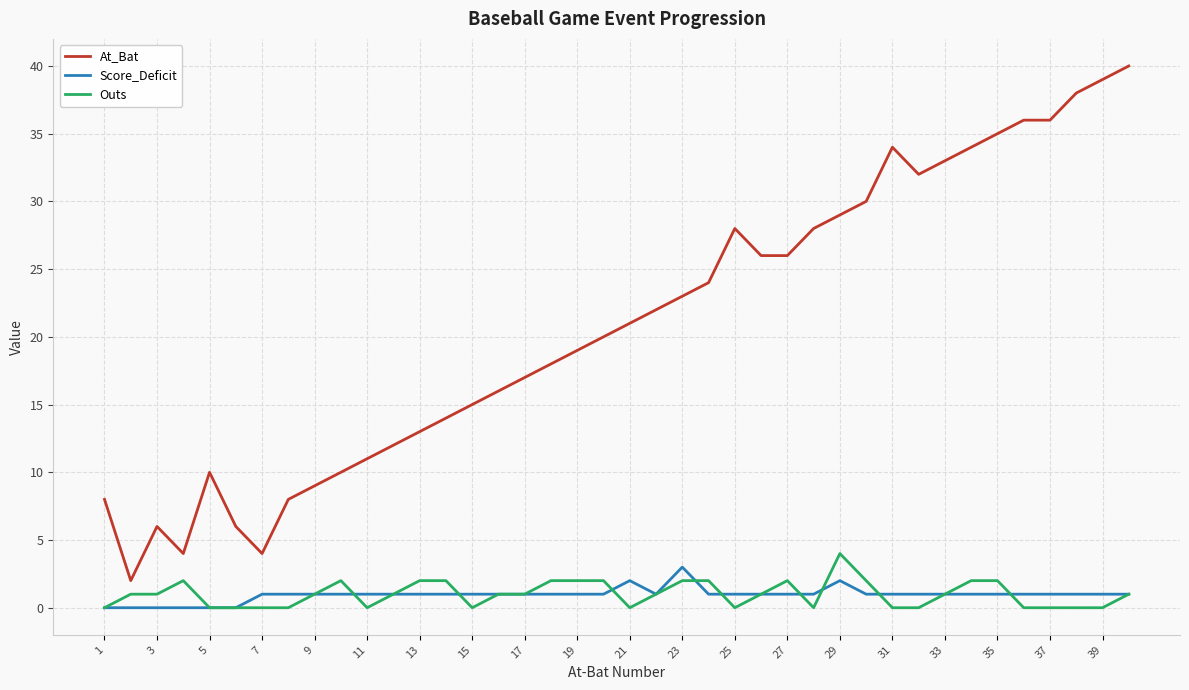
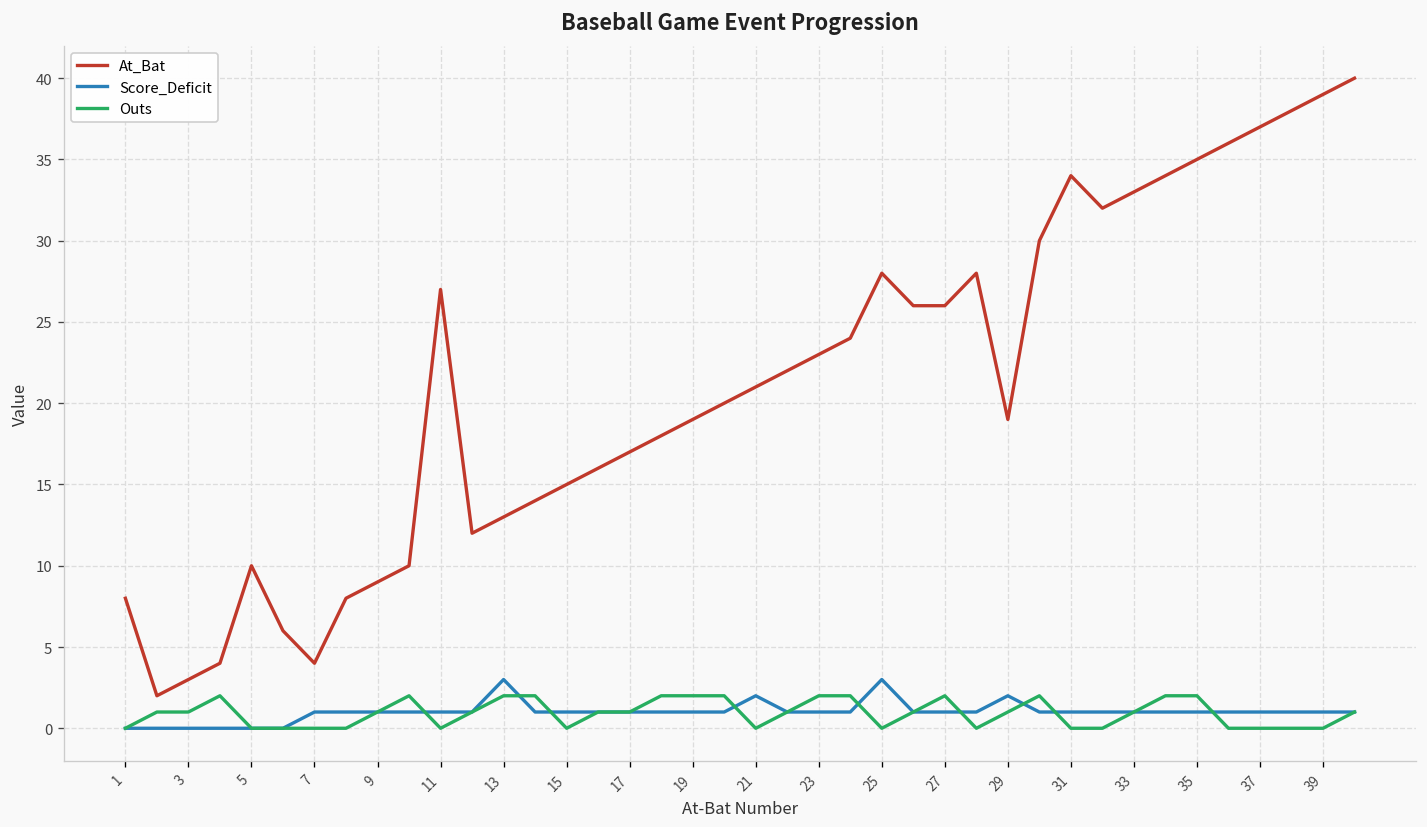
  {
    "At_Bat": {
      "1": 8,
-     "3": 6,
+     "3": 3,
      "5": 10,
      "7": 4,
      "9": 9,
-     "11": 11,
+     "11": 27,
      "13": 13,
      "15": 15,
      "17": 17,
      "19": 19,
      "21": 21,
      "23": 23,
      "25": 28,
      "27": 26,
-     "29": 29,
+     "29": 19,
      "31": 34,
      "33": 33,
      "35": 35,
-     "37": 36,
+     "37": 37,
      "39": 39
    },
    "Score_Deficit": {
      "3": 0,
      "7": 1,
      "11": 1,
-     "13": 1,
+     "13": 3,
      "15": 1,
      "19": 1,
      "21": 2,
-     "23": 3,
-     "25": 1,
+     "23": 1,
+     "25": 3,
      "27": 1,
      "29": 2,
      "31": 1,
      "35": 1,
      "37": 1,
      "39": 1
    },
    "Outs": {
      "3": 1,
      "7": 0,
      "11": 0,
      "13": 2,
      "15": 0,
      "19": 2,
      "21": 0,
      "23": 2,
      "25": 0,
      "27": 2,
-     "29": 4,
+     "29": 1,
      "31": 0,
      "35": 2,
      "37": 0,
      "39": 0
    }
  }
